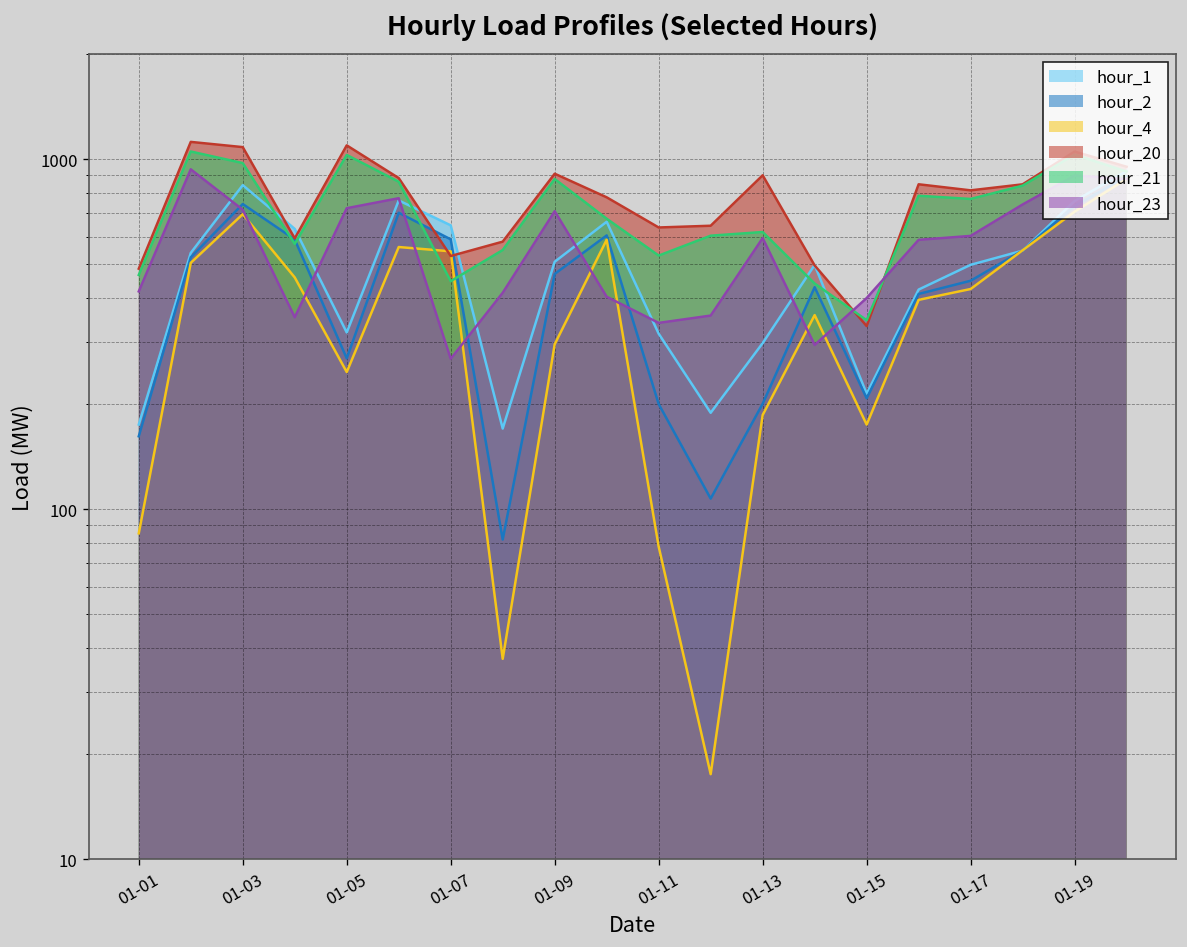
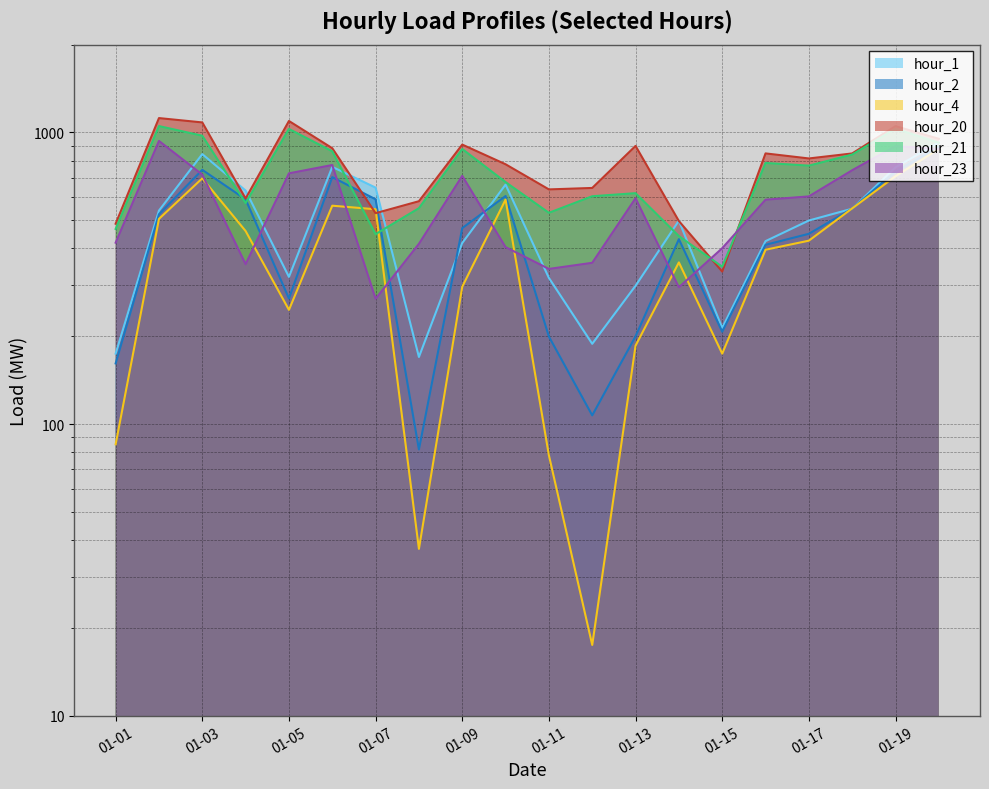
  {
    "hour_1": {
      "01-01": 170,
      "01-03": 840,
      "01-05": 320,
      "01-07": 650,
-     "01-09": 510,
+     "01-09": 420,
      "01-11": 320,
      "01-13": 300,
      "01-15": 210,
      "01-17": 500
    },
    "hour_2": {
      "01-01": 160,
      "01-03": 740,
      "01-05": 270,
      "01-07": 590,
      "01-09": 470,
      "01-11": 200,
      "01-13": 200,
      "01-15": 210,
      "01-17": 450
    },
    "hour_4": {
      "01-01": 85,
      "01-03": 700,
      "01-05": 250,
      "01-07": 540,
      "01-09": 300,
      "01-11": 78,
      "01-13": 190,
      "01-15": 170,
      "01-17": 430
    },
    "hour_20": {
      "01-01": 490,
      "01-03": 1080,
      "01-05": 1090,
      "01-07": 530,
      "01-09": 910,
      "01-11": 640,
      "01-13": 900,
      "01-15": 330,
      "01-17": 810
    },
    "hour_21": {
      "01-01": 470,
      "01-03": 970,
      "01-05": 1030,
      "01-07": 450,
      "01-09": 880,
      "01-11": 530,
      "01-13": 620,
      "01-15": 350,
      "01-17": 770
    },
    "hour_23": {
      "01-01": 420,
      "01-03": 720,
      "01-05": 720,
      "01-07": 270,
      "01-09": 710,
      "01-11": 340,
      "01-13": 590,
      "01-15": 400,
      "01-17": 600
    }
  }
